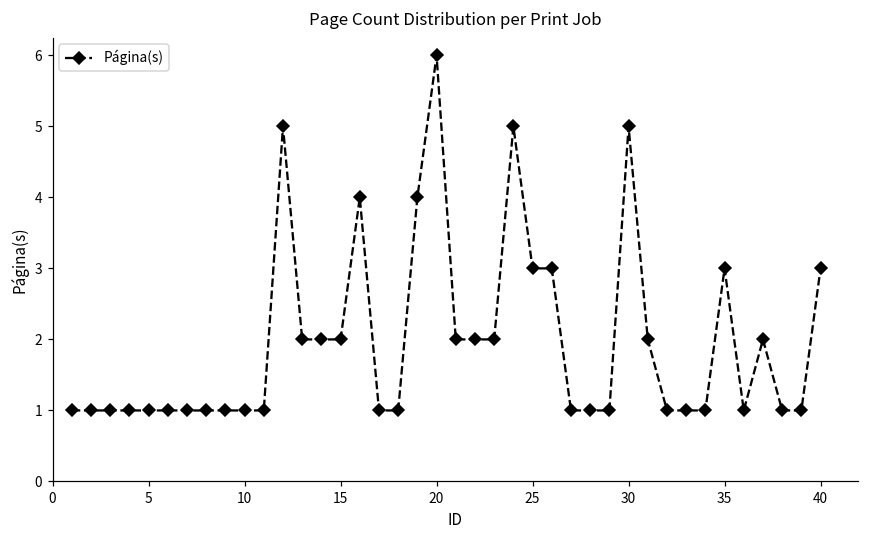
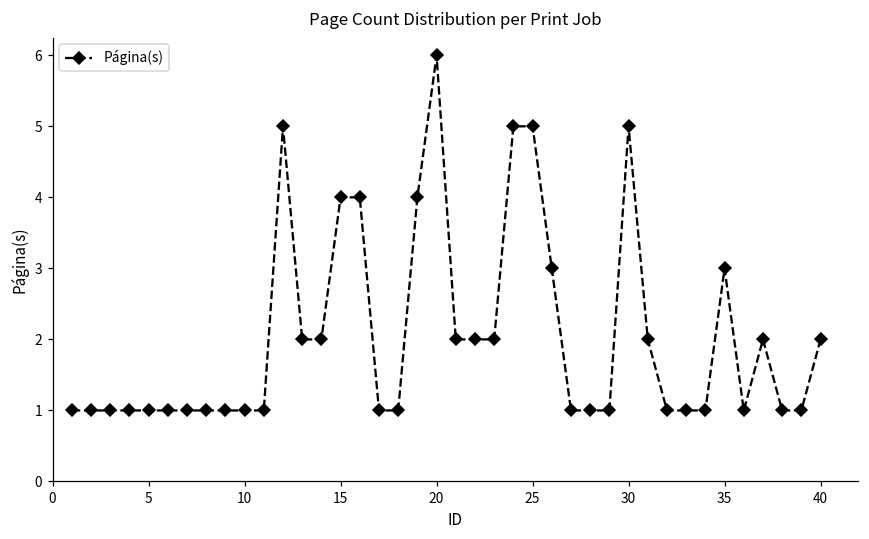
  {
    "5": 1,
    "10": 1,
-   "15": 2,
+   "15": 4,
    "20": 6,
-   "25": 3,
+   "25": 5,
    "30": 5,
    "35": 3,
-   "40": 3
+   "40": 2
  }
